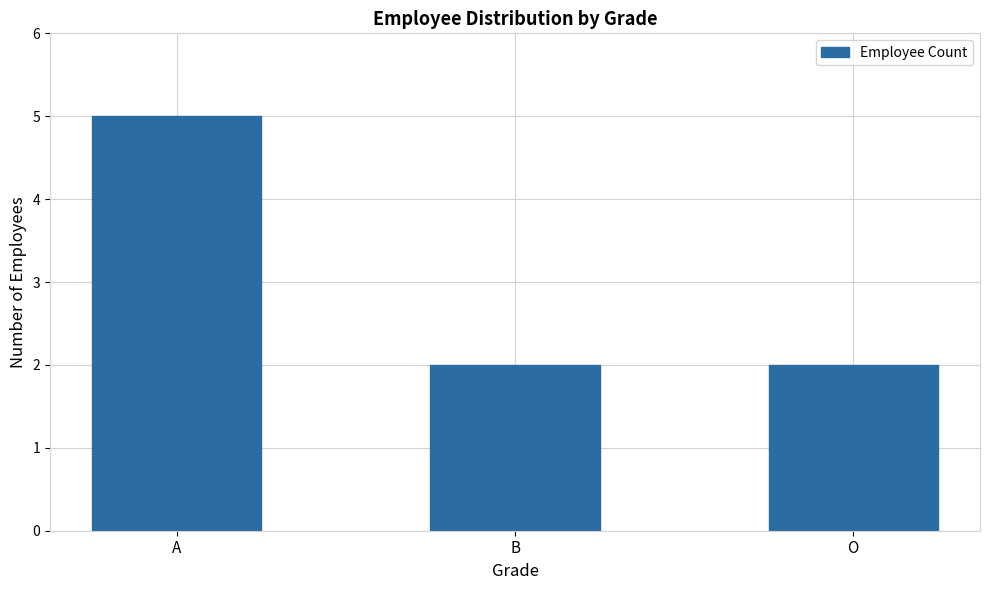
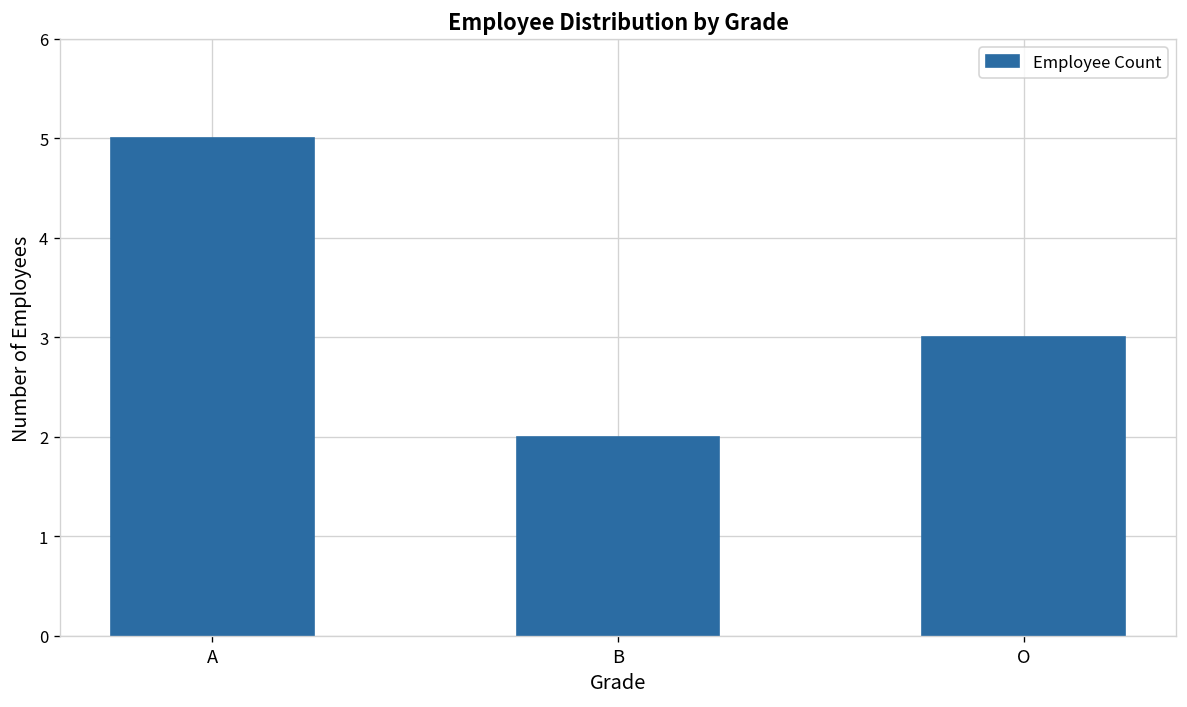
  {
    "A": 5,
    "B": 2,
-   "O": 2
+   "O": 3
  }
